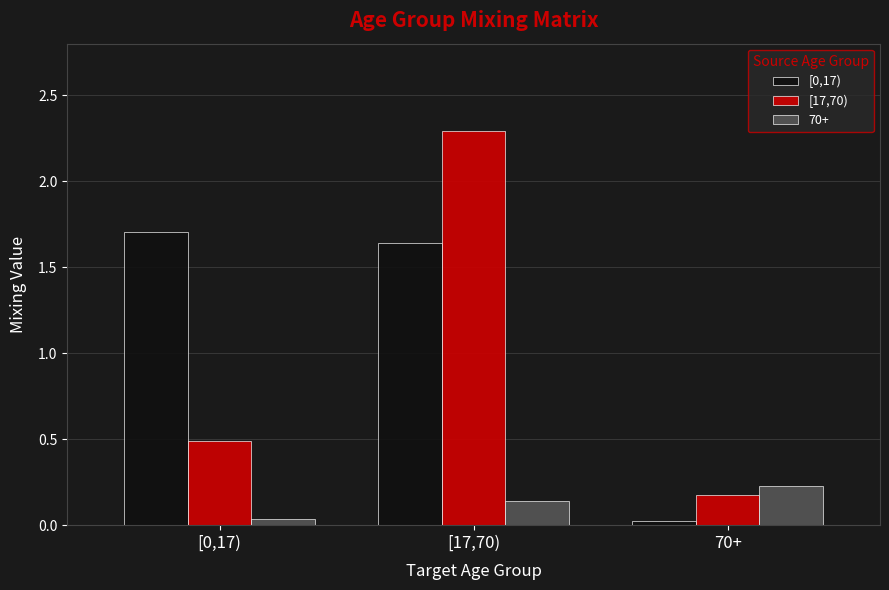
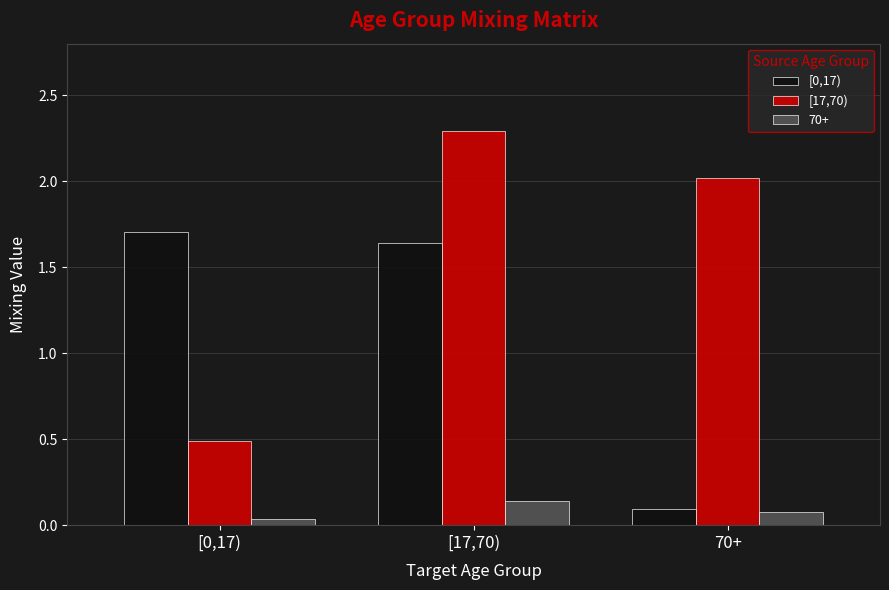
  {
    "[0,17)": {
      "[0,17)": 1.71,
      "[17,70)": 1.64,
-     "70+": 0.03
+     "70+": 0.10
    },
    "[17,70)": {
      "[0,17)": 0.49,
      "[17,70)": 2.29,
-     "70+": 0.18
+     "70+": 2.02
    },
    "70+": {
      "[0,17)": 0.04,
      "[17,70)": 0.14,
-     "70+": 0.23
+     "70+": 0.08
    }
  }
